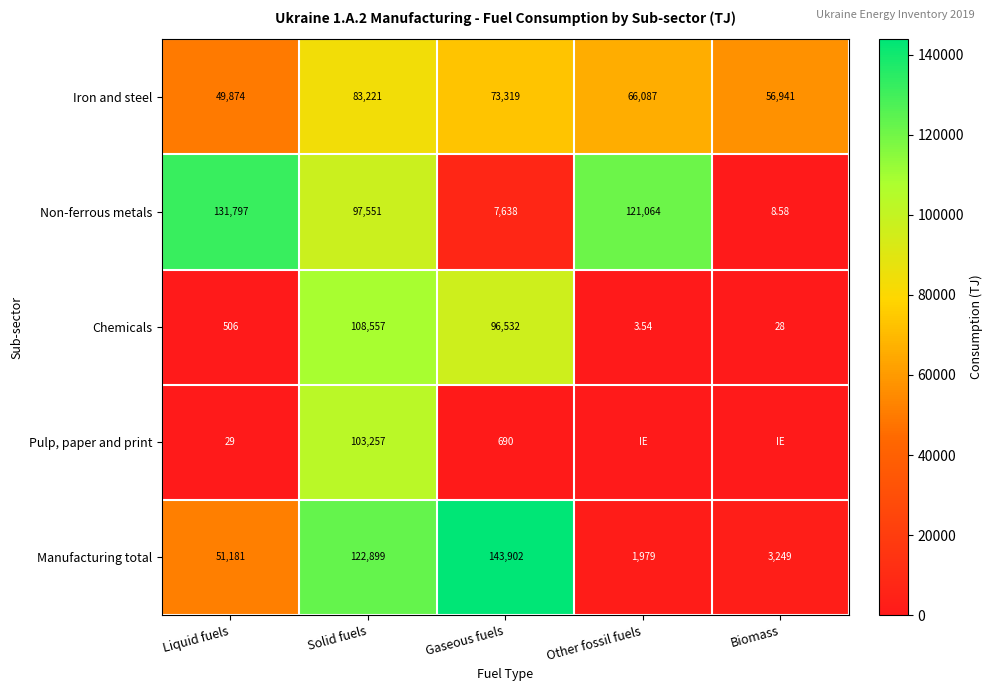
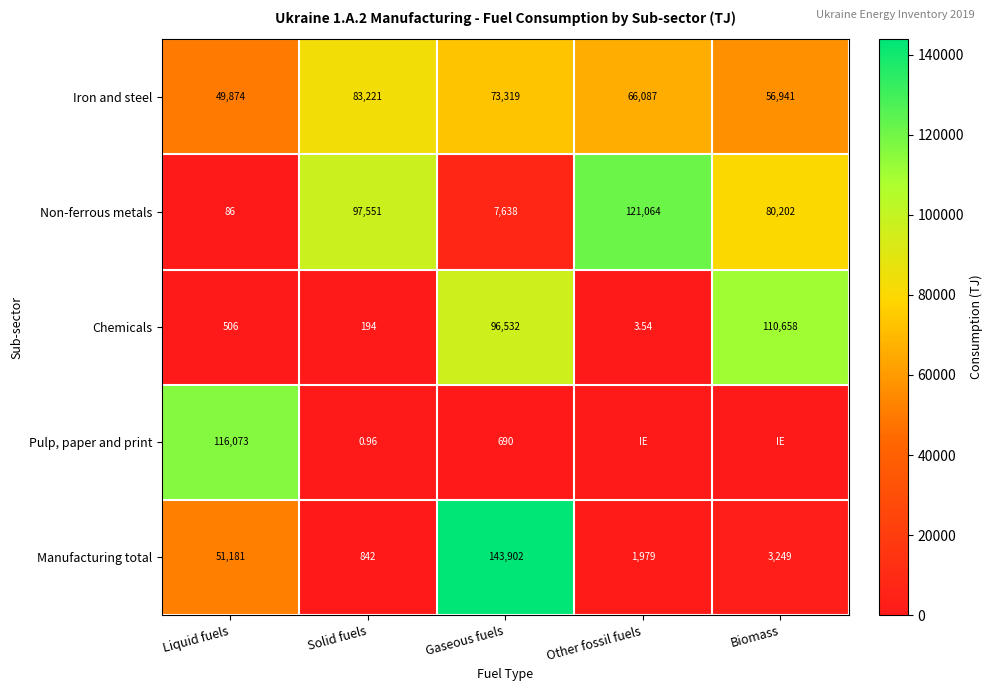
  {
    "Iron and steel": {
      "Liquid fuels": "49,874",
      "Solid fuels": "83,221",
      "Gaseous fuels": "73,319",
      "Other fossil fuels": "66,087",
      "Biomass": "56,941"
    },
    "Non-ferrous metals": {
-     "Liquid fuels": "131,797",
+     "Liquid fuels": "86",
      "Solid fuels": "97,551",
      "Gaseous fuels": "7,638",
      "Other fossil fuels": "121,064",
-     "Biomass": "8.58"
+     "Biomass": "80,202"
    },
    "Chemicals": {
      "Liquid fuels": "506",
-     "Solid fuels": "108,557",
+     "Solid fuels": "194",
      "Gaseous fuels": "96,532",
      "Other fossil fuels": "3.54",
-     "Biomass": "28"
+     "Biomass": "110,658"
    },
    "Pulp, paper and print": {
-     "Liquid fuels": "29",
-     "Solid fuels": "103,257",
+     "Liquid fuels": "116,073",
+     "Solid fuels": "0.96",
      "Gaseous fuels": "690"
    },
    "Manufacturing total": {
      "Liquid fuels": "51,181",
-     "Solid fuels": "122,899",
+     "Solid fuels": "842",
      "Gaseous fuels": "143,902",
      "Other fossil fuels": "1,979",
      "Biomass": "3,249"
    }
  }
